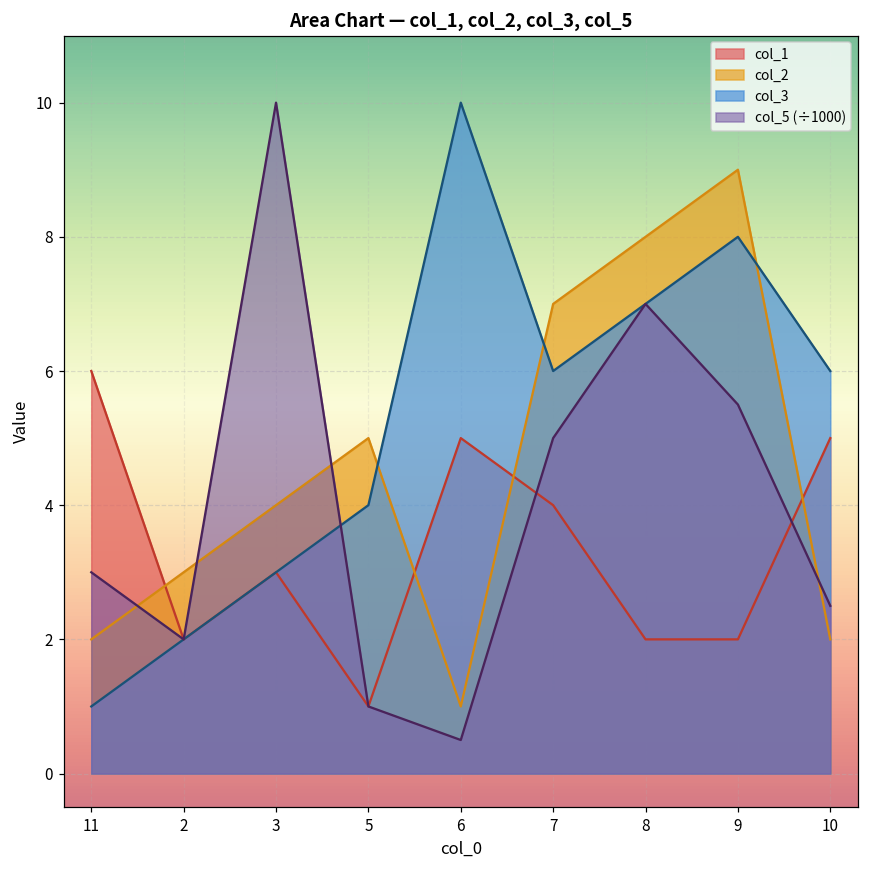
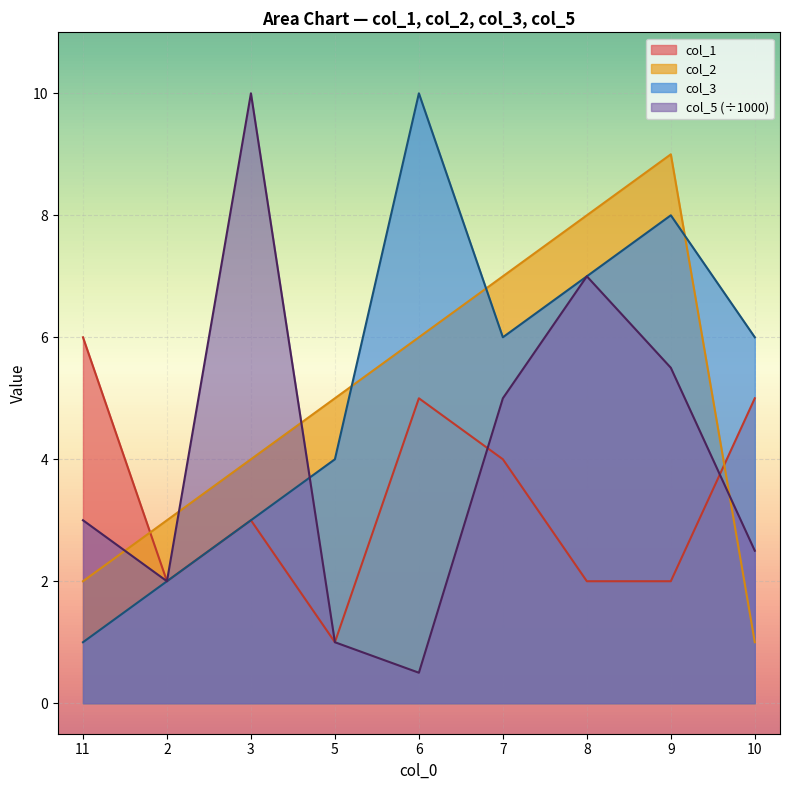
  {
    "col_1": {
      "11": 6,
      "6": 5,
      "7": 4,
      "8": 2,
      "9": 2,
      "10": 5
    },
    "col_2": {
      "11": 2,
      "2": 3,
      "3": 4,
      "5": 5,
-     "6": 1,
+     "6": 6,
      "7": 7,
      "8": 8,
      "9": 9,
-     "10": 2
+     "10": 1
    },
    "col_3": {
      "11": 1,
      "5": 4,
      "6": 10,
      "7": 6,
      "9": 8,
      "10": 6
    },
    "col_5 (÷1000)": {
      "11": 3,
      "3": 10,
      "6": 0.5,
      "7": 5,
      "9": 5.5,
      "10": 2.5
    }
  }
